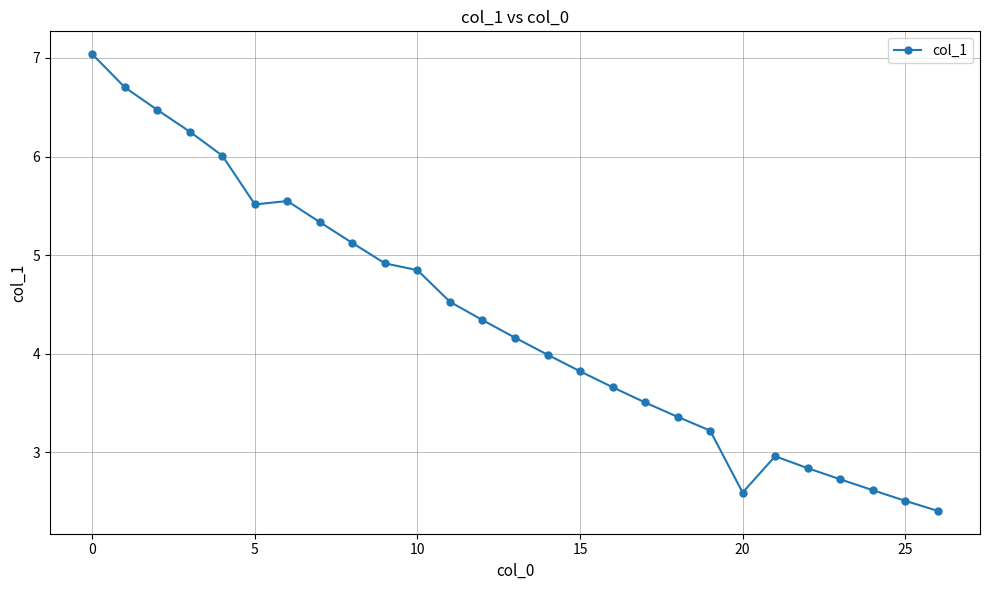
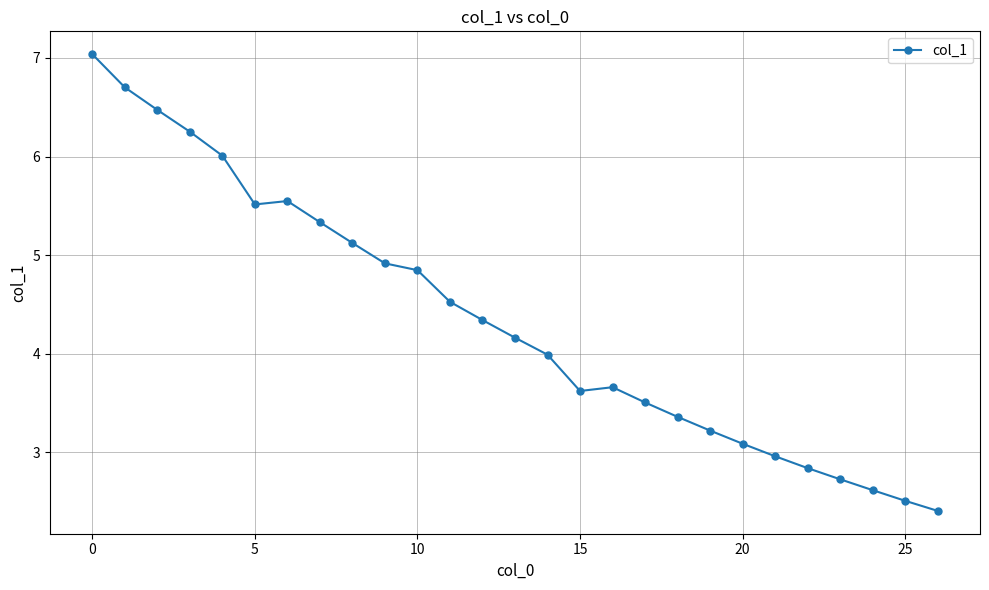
  {
    "0": 7.0,
    "5": 5.5,
    "10": 4.8,
-   "15": 3.8,
-   "20": 2.6,
+   "15": 3.6,
+   "20": 3.1,
    "25": 2.5
  }
